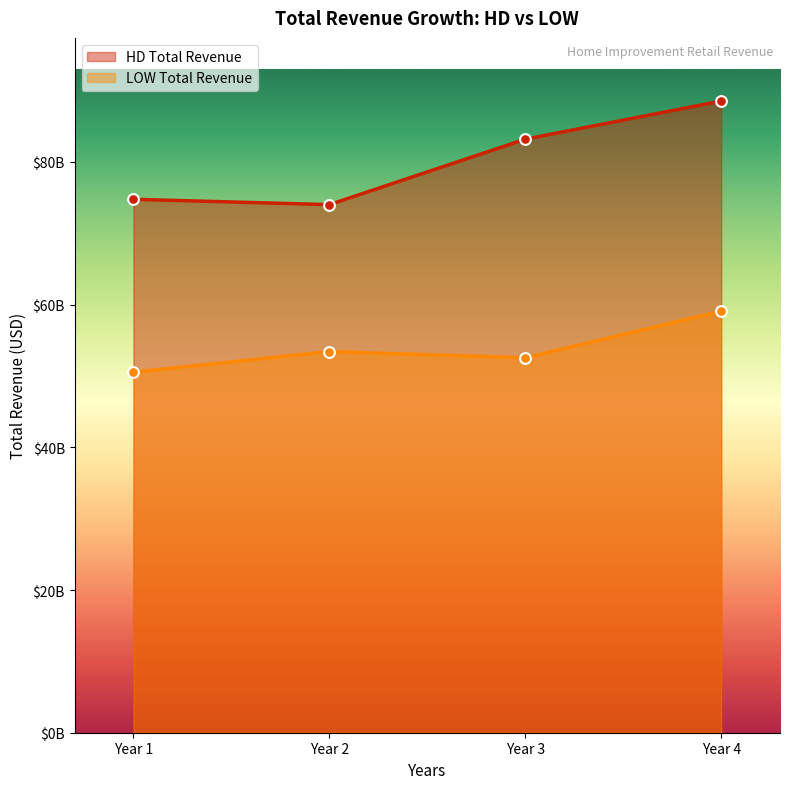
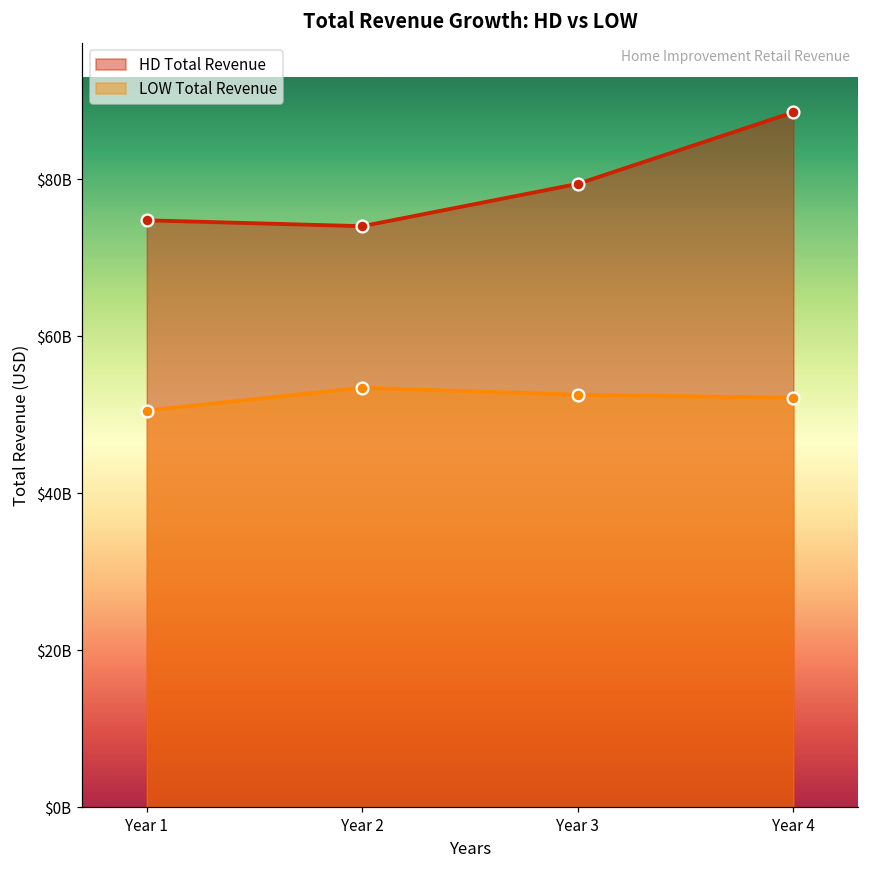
  {
    "HD Total Revenue": {
      "Year 1": "$75000000000",
      "Year 2": "$74000000000",
-     "Year 3": "$83000000000",
+     "Year 3": "$79000000000",
      "Year 4": "$89000000000"
    },
    "LOW Total Revenue": {
      "Year 1": "$51000000000",
      "Year 2": "$53000000000",
      "Year 3": "$53000000000",
-     "Year 4": "$59000000000"
+     "Year 4": "$52000000000"
    }
  }
